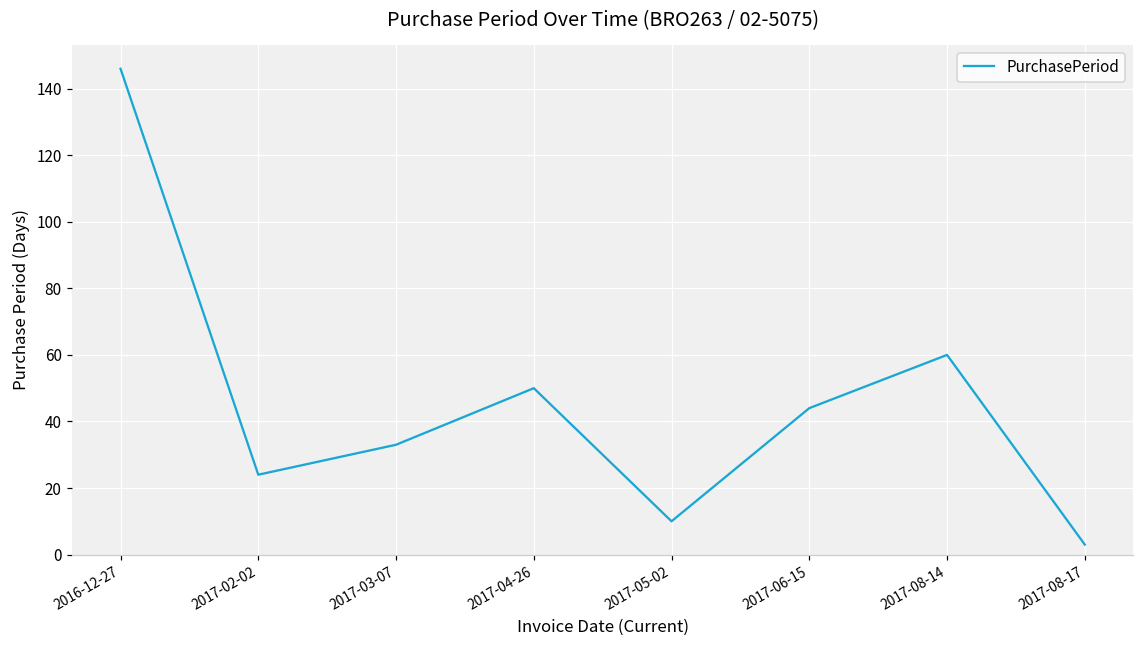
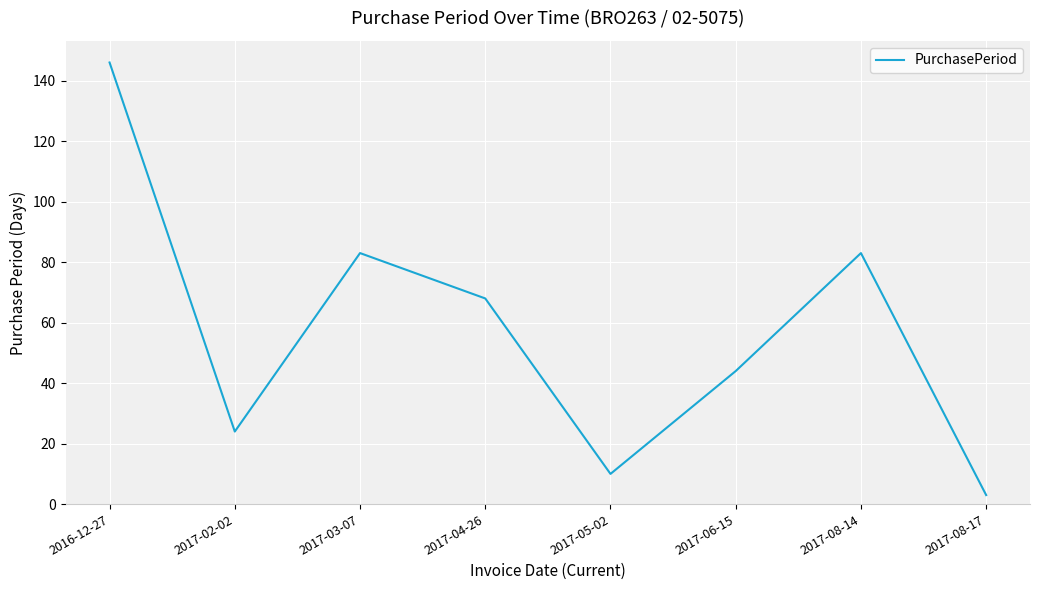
  {
    "2016-12-27": 146,
    "2017-02-02": 24,
-   "2017-03-07": 33,
-   "2017-04-26": 50,
+   "2017-03-07": 83,
+   "2017-04-26": 68,
    "2017-05-02": 10,
    "2017-06-15": 44,
-   "2017-08-14": 60,
+   "2017-08-14": 83,
    "2017-08-17": 3
  }
